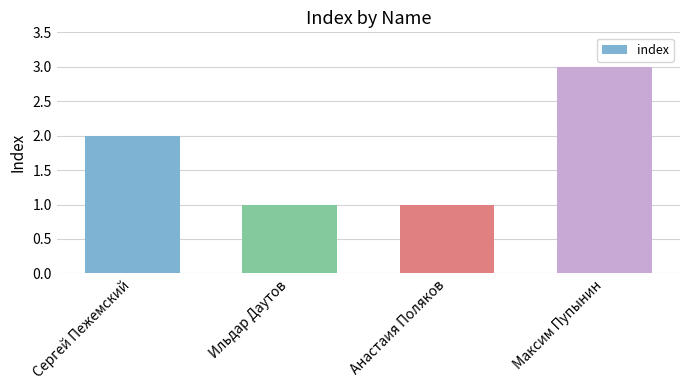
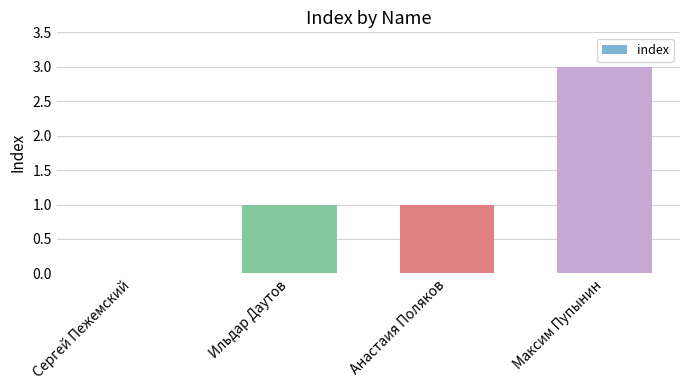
  {
-   "Сергей Пежемский": 2,
+   "Сергей Пежемский": 0,
    "Ильдар Даутов": 1,
    "Анастаия Поляков": 1,
    "Максим Пупынин": 3
  }
